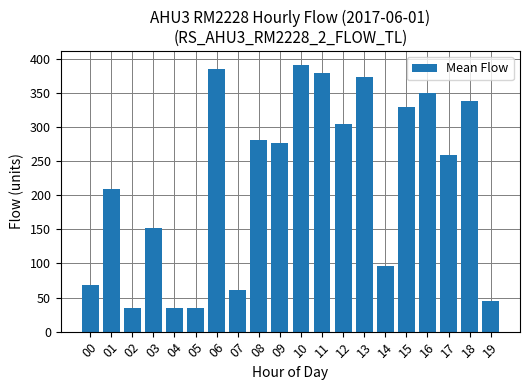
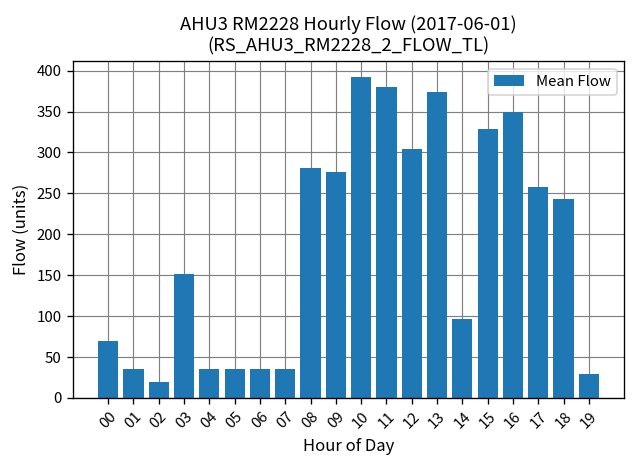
  {
    "00": 70,
-   "01": 210,
-   "02": 40,
+   "01": 40,
+   "02": 20,
    "03": 150,
    "04": 40,
    "05": 40,
-   "06": 390,
-   "07": 60,
+   "06": 40,
+   "07": 40,
    "08": 280,
    "09": 280,
    "10": 390,
    "11": 380,
    "12": 300,
    "13": 370,
    "14": 100,
    "15": 330,
    "16": 350,
    "17": 260,
-   "18": 340,
-   "19": 40
+   "18": 240,
+   "19": 30
  }
